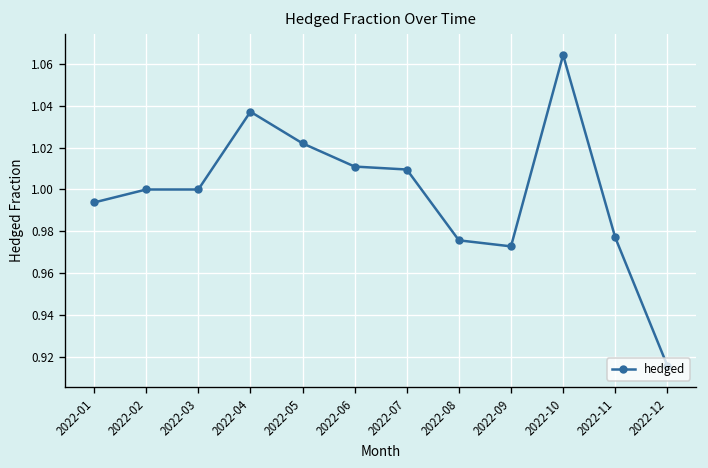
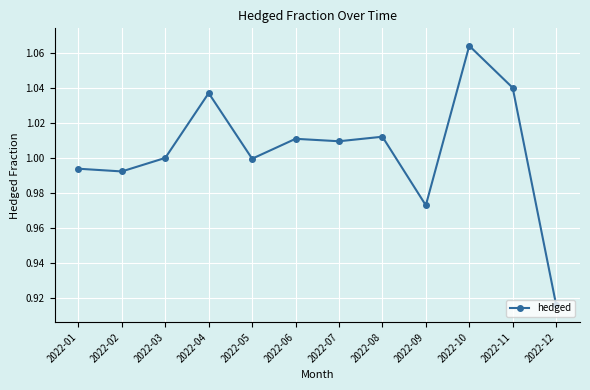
  {
    "2022-01": 0.994,
-   "2022-02": 1.000,
+   "2022-02": 0.992,
    "2022-03": 1.000,
    "2022-04": 1.037,
-   "2022-05": 1.022,
+   "2022-05": 1.000,
    "2022-06": 1.011,
    "2022-07": 1.010,
-   "2022-08": 0.976,
+   "2022-08": 1.012,
    "2022-09": 0.973,
    "2022-10": 1.064,
-   "2022-11": 0.977
+   "2022-11": 1.040
  }
